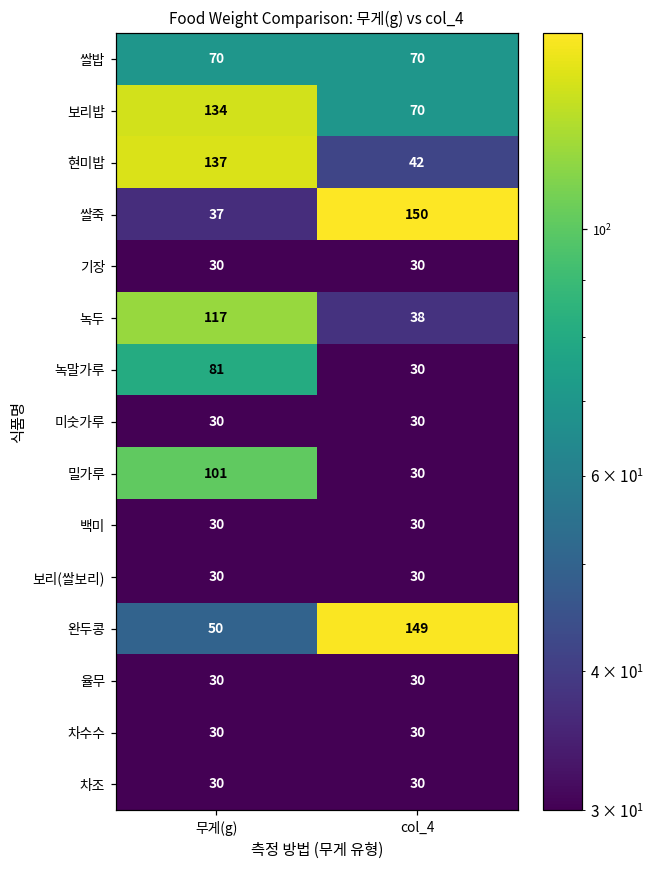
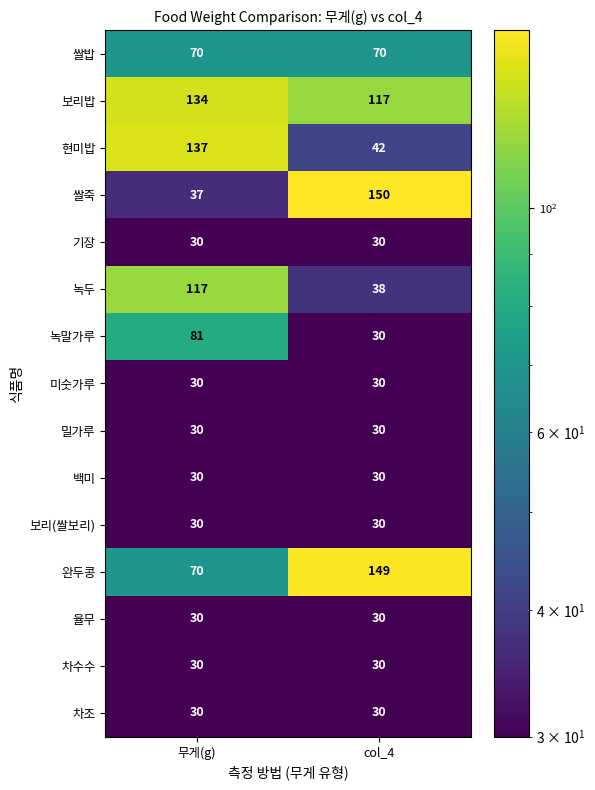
  {
    "쌀밥": {
      "무게(g)": 70,
      "col_4": 70
    },
    "보리밥": {
      "무게(g)": 134,
-     "col_4": 70
+     "col_4": 117
    },
    "현미밥": {
      "무게(g)": 137,
      "col_4": 42
    },
    "쌀죽": {
      "무게(g)": 37,
      "col_4": 150
    },
    "기장": {
      "무게(g)": 30,
      "col_4": 30
    },
    "녹두": {
      "무게(g)": 117,
      "col_4": 38
    },
    "녹말가루": {
      "무게(g)": 81,
      "col_4": 30
    },
    "미숫가루": {
      "무게(g)": 30,
      "col_4": 30
    },
    "밀가루": {
-     "무게(g)": 101,
+     "무게(g)": 30,
      "col_4": 30
    },
    "백미": {
      "무게(g)": 30,
      "col_4": 30
    },
    "보리(쌀보리)": {
      "무게(g)": 30,
      "col_4": 30
    },
    "완두콩": {
-     "무게(g)": 50,
+     "무게(g)": 70,
      "col_4": 149
    },
    "율무": {
      "무게(g)": 30,
      "col_4": 30
    },
    "차수수": {
      "무게(g)": 30,
      "col_4": 30
    },
    "차조": {
      "무게(g)": 30,
      "col_4": 30
    }
  }
